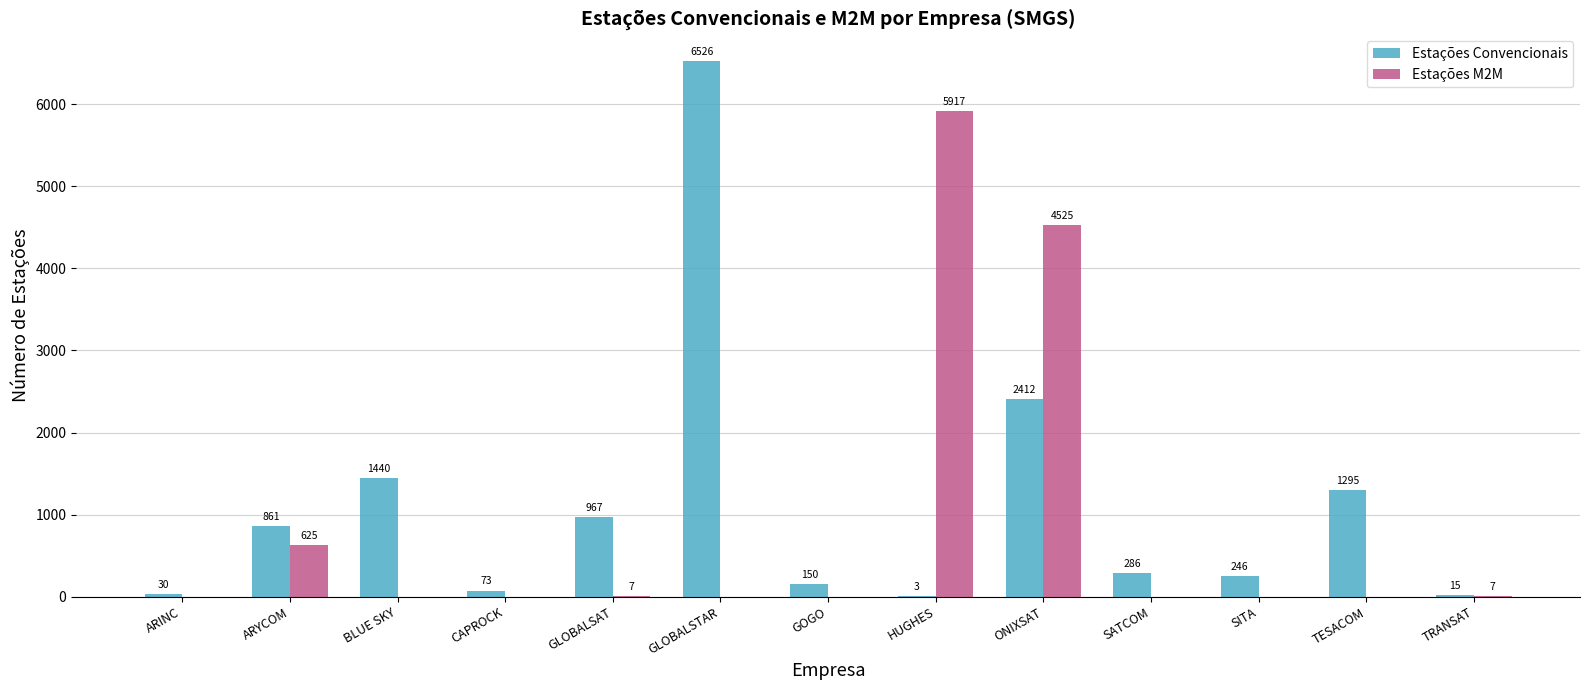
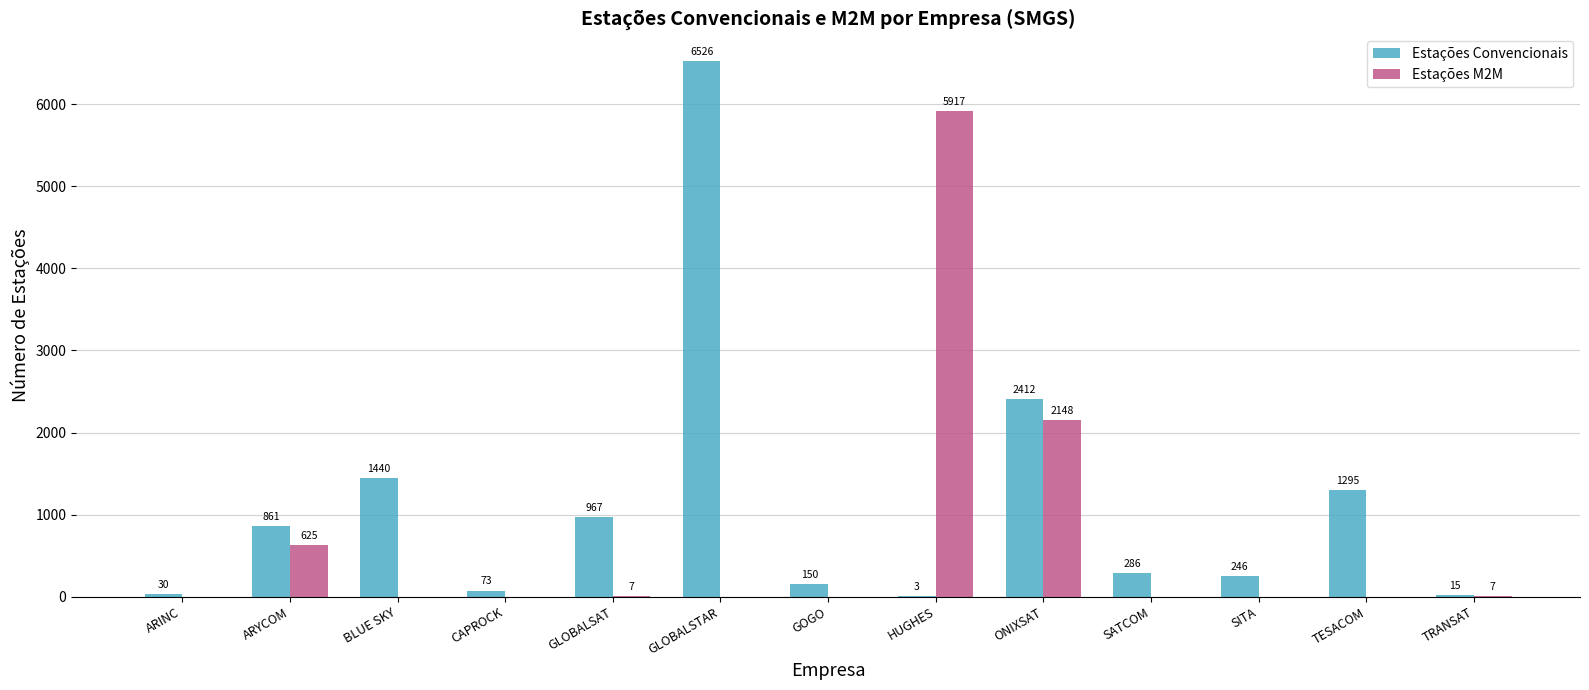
  {
    "Estações Convencionais": {
      "ARINC": 30,
      "ARYCOM": 861,
      "BLUE SKY": 1440,
      "CAPROCK": 73,
      "GLOBALSAT": 967,
      "GLOBALSTAR": 6526,
      "GOGO": 150,
      "HUGHES": 3,
      "ONIXSAT": 2412,
      "SATCOM": 286,
      "SITA": 246,
      "TESACOM": 1295,
      "TRANSAT": 15
    },
    "Estações M2M": {
      "ARYCOM": 625,
      "GLOBALSAT": 7,
      "HUGHES": 5917,
-     "ONIXSAT": 4525,
+     "ONIXSAT": 2148,
      "TRANSAT": 7
    }
  }
